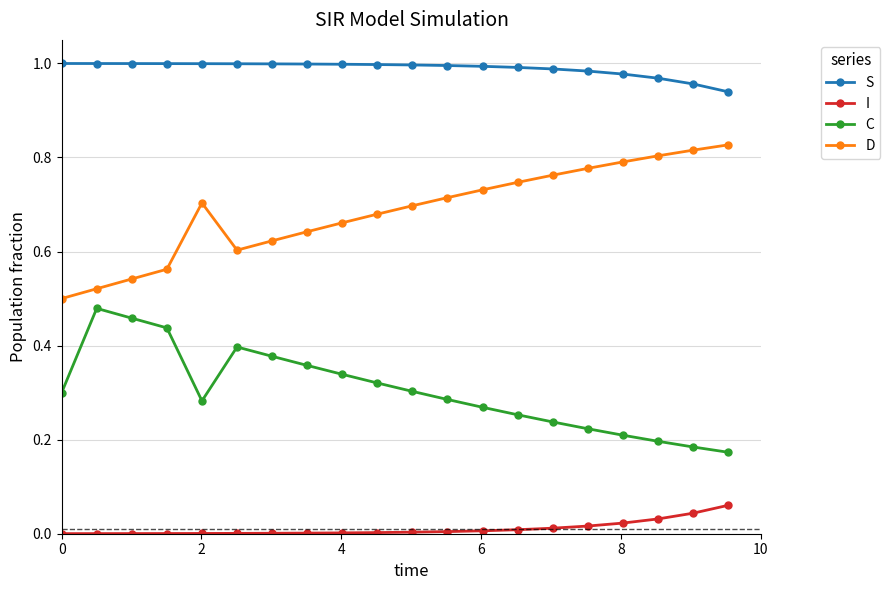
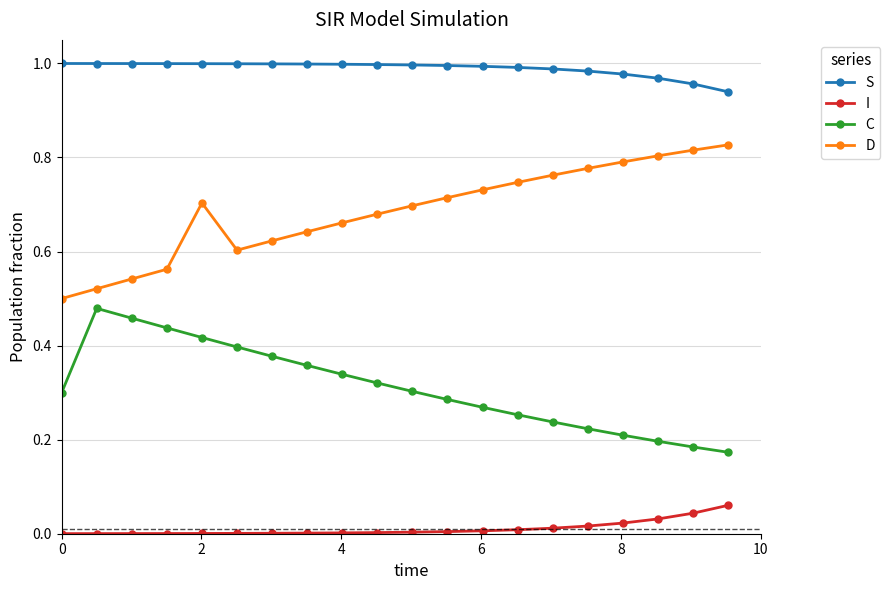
  {
    "S": {
      "0": 1.00,
      "2": 1.00
    },
    "I": {
      "0": 0.00,
      "2": 0.00
    },
    "C": {
      "0": 0.30,
-     "2": 0.28
+     "2": 0.42
    },
    "D": {
      "0": 0.50,
      "2": 0.70
    }
  }
